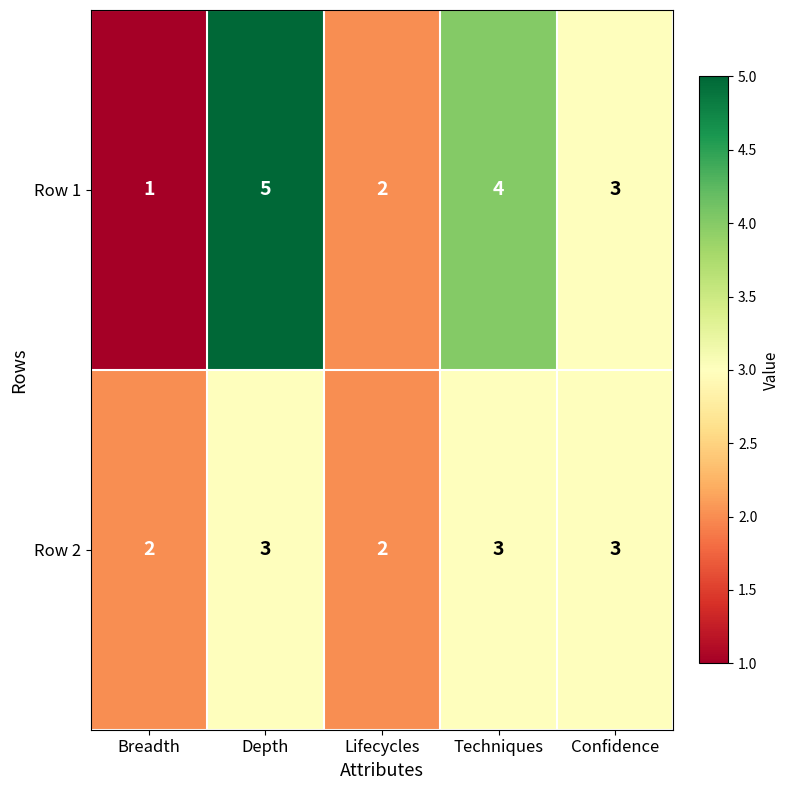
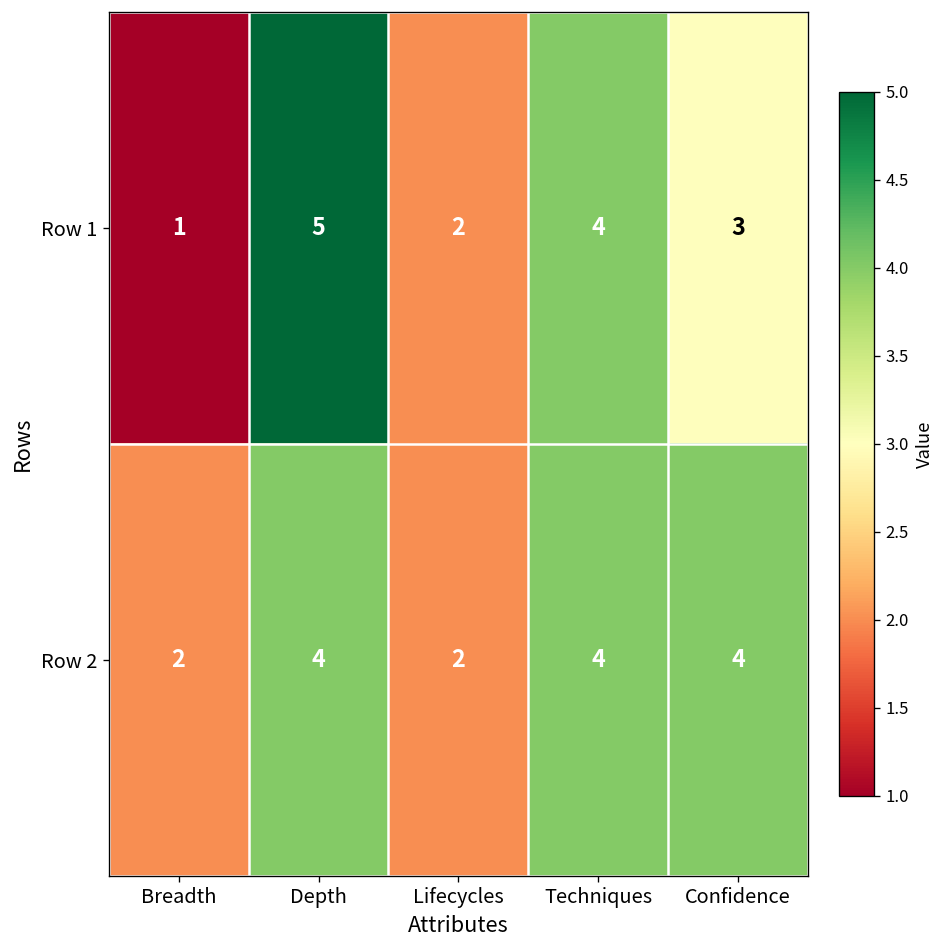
  {
    "Row 1": {
      "Breadth": 1,
      "Depth": 5,
      "Lifecycles": 2,
      "Techniques": 4,
      "Confidence": 3
    },
    "Row 2": {
      "Breadth": 2,
-     "Depth": 3,
+     "Depth": 4,
      "Lifecycles": 2,
-     "Techniques": 3,
-     "Confidence": 3
+     "Techniques": 4,
+     "Confidence": 4
    }
  }
